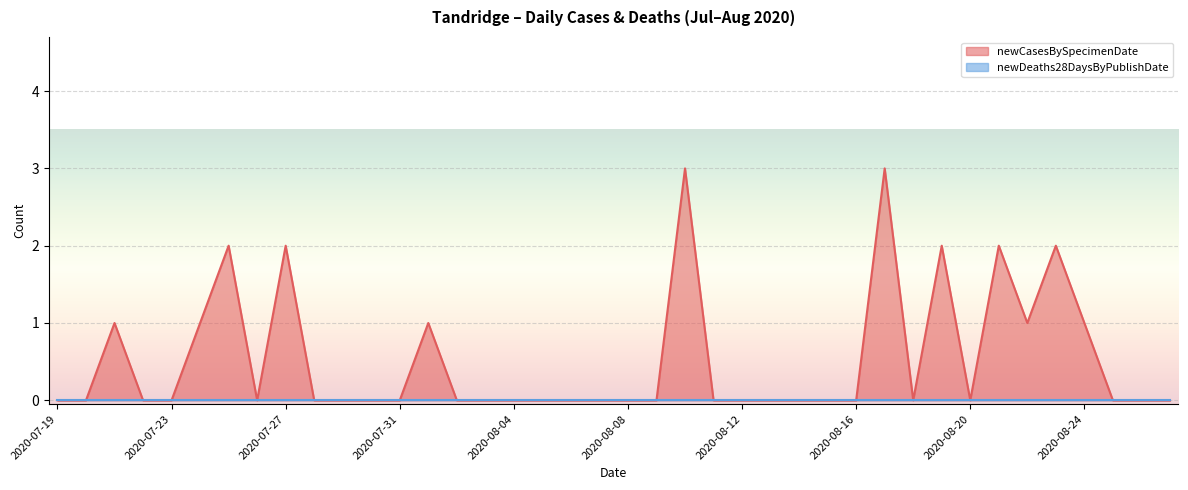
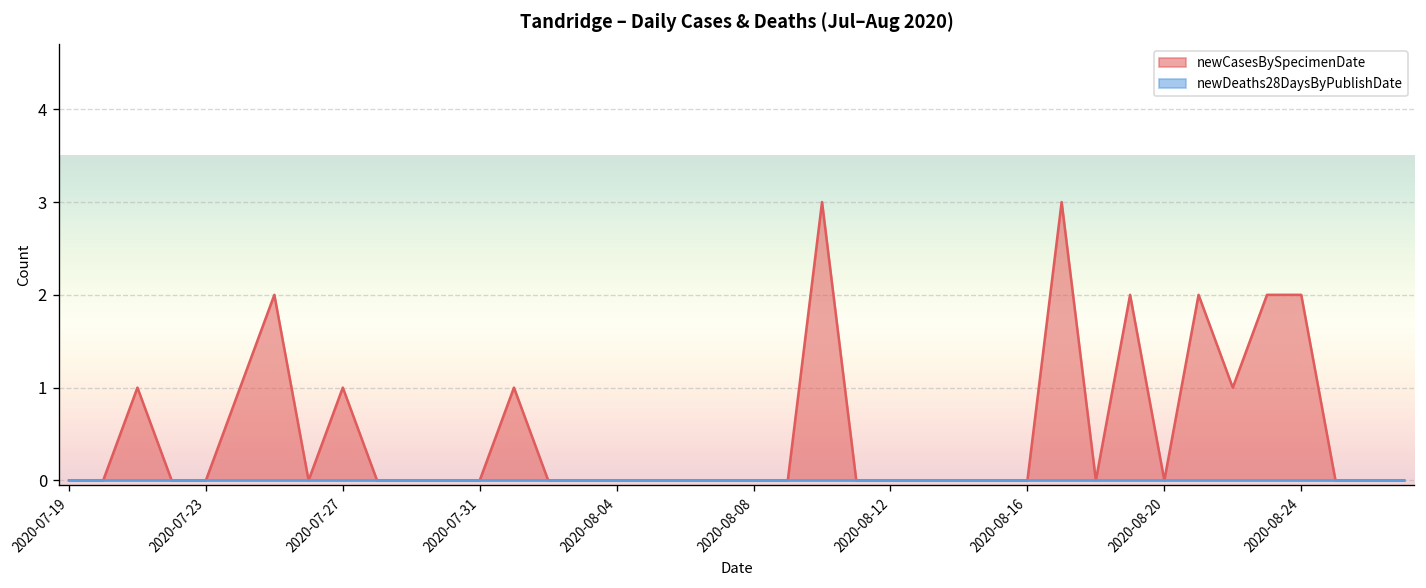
  {
    "newCasesBySpecimenDate": {
-     "2020-07-27": 2,
-     "2020-08-24": 1
+     "2020-07-27": 1,
+     "2020-08-24": 2
    },
    "newDeaths28DaysByPublishDate": {
      "2020-07-27": 0,
      "2020-08-24": 0
    }
  }
